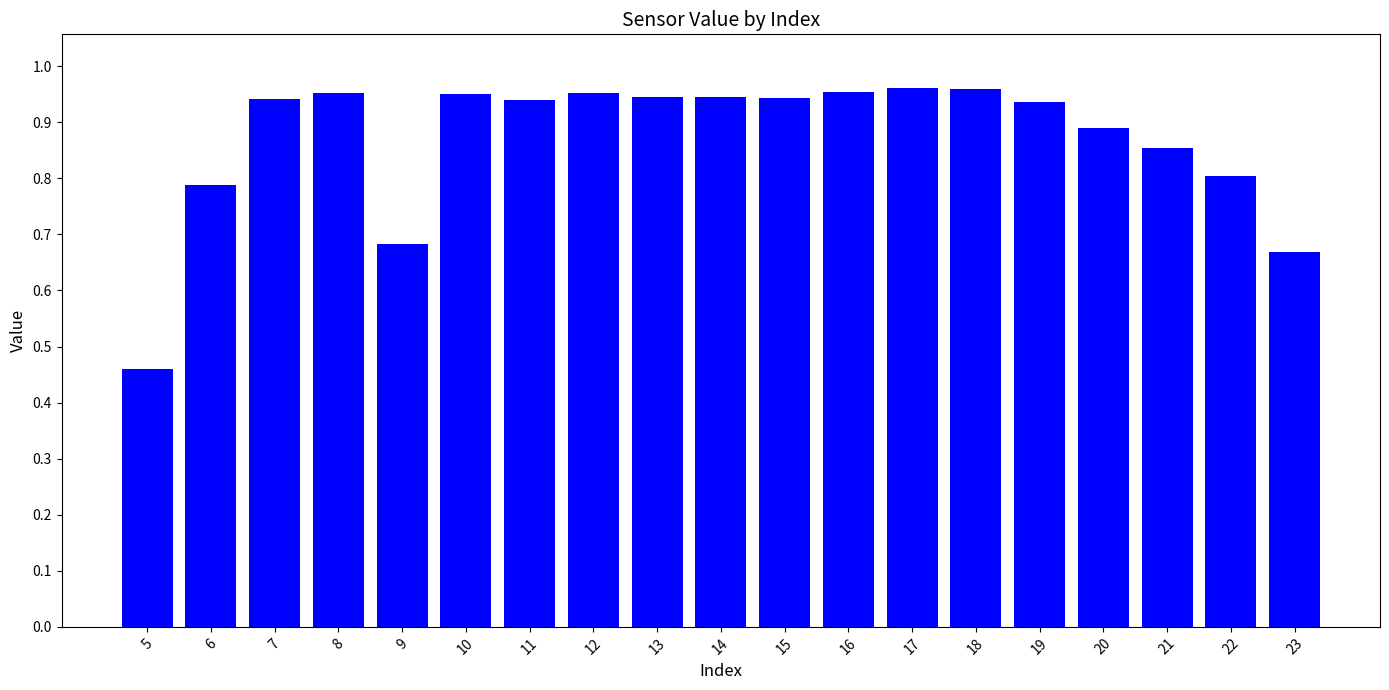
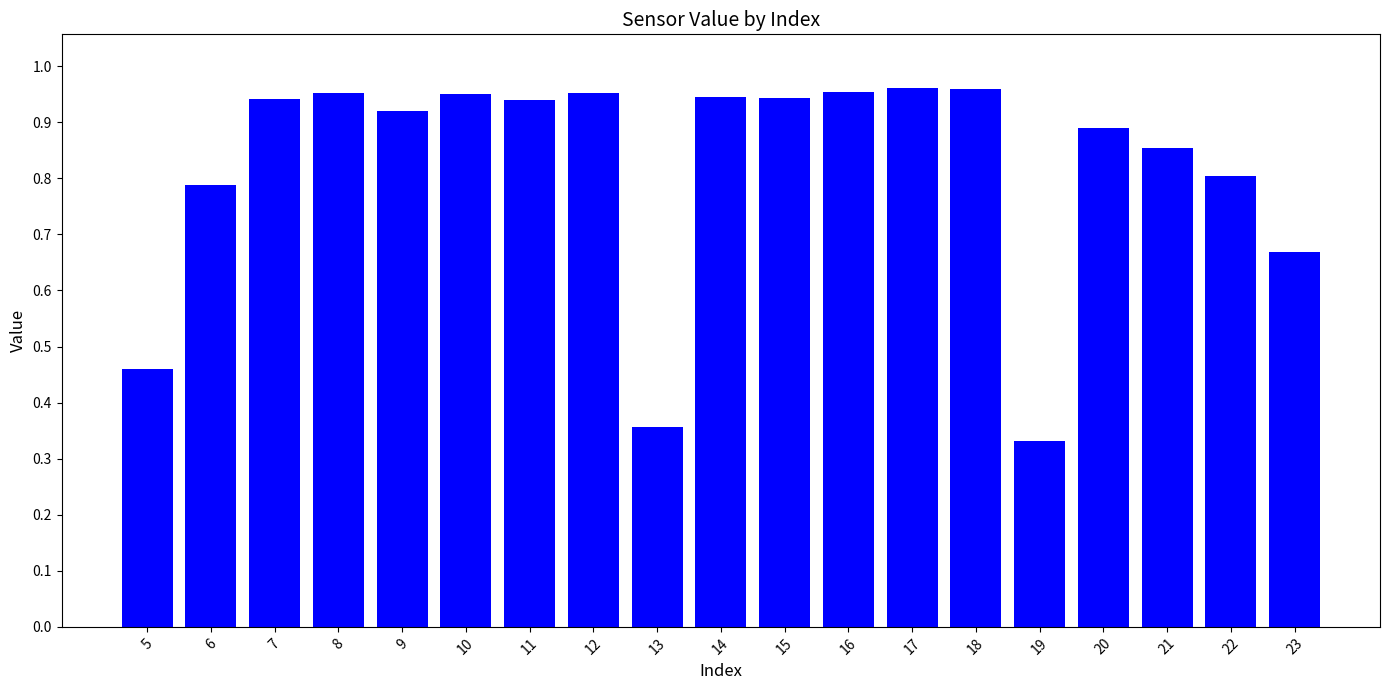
  {
    "5": 0.46,
    "6": 0.79,
    "7": 0.94,
    "8": 0.95,
-   "9": 0.68,
+   "9": 0.92,
    "10": 0.95,
    "11": 0.94,
    "12": 0.95,
-   "13": 0.94,
+   "13": 0.36,
    "14": 0.94,
    "15": 0.94,
    "16": 0.95,
    "17": 0.96,
    "18": 0.96,
-   "19": 0.94,
+   "19": 0.33,
    "20": 0.89,
    "21": 0.85,
    "22": 0.80,
    "23": 0.67
  }
